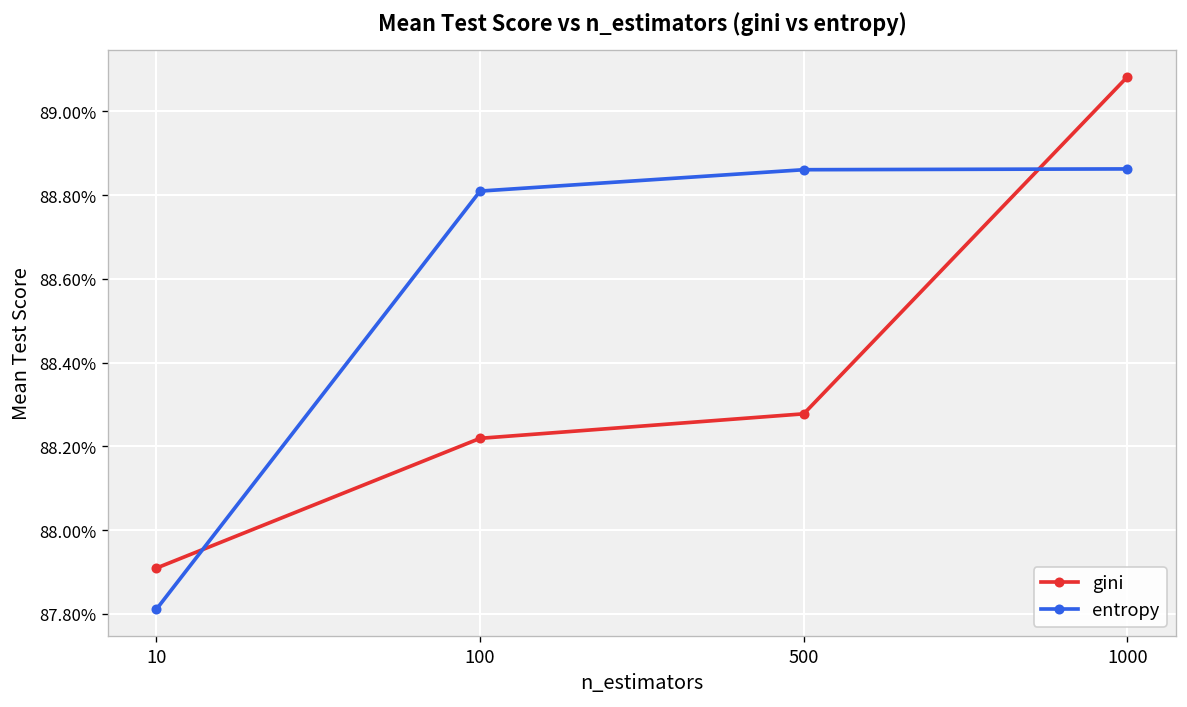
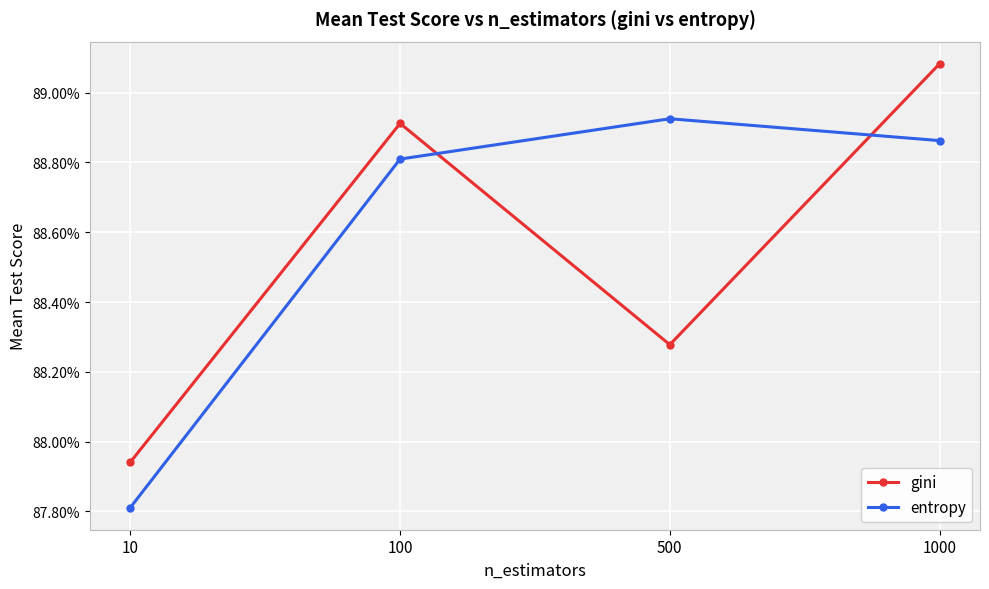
  {
    "gini": {
-     "10": "87.91%",
-     "100": "88.22%",
+     "10": "87.94%",
+     "100": "88.91%",
      "500": "88.28%",
      "1000": "89.08%"
    },
    "entropy": {
      "10": "87.81%",
      "100": "88.81%",
-     "500": "88.86%",
+     "500": "88.92%",
      "1000": "88.86%"
    }
  }
